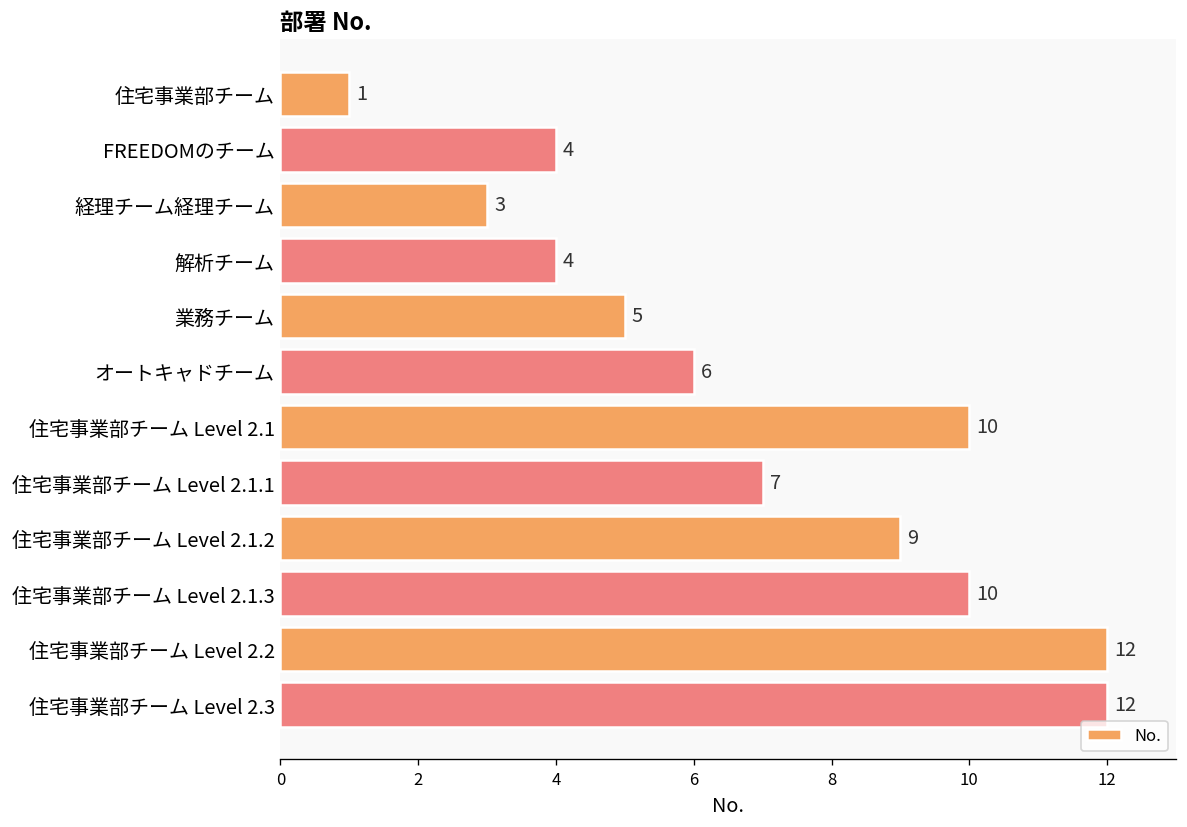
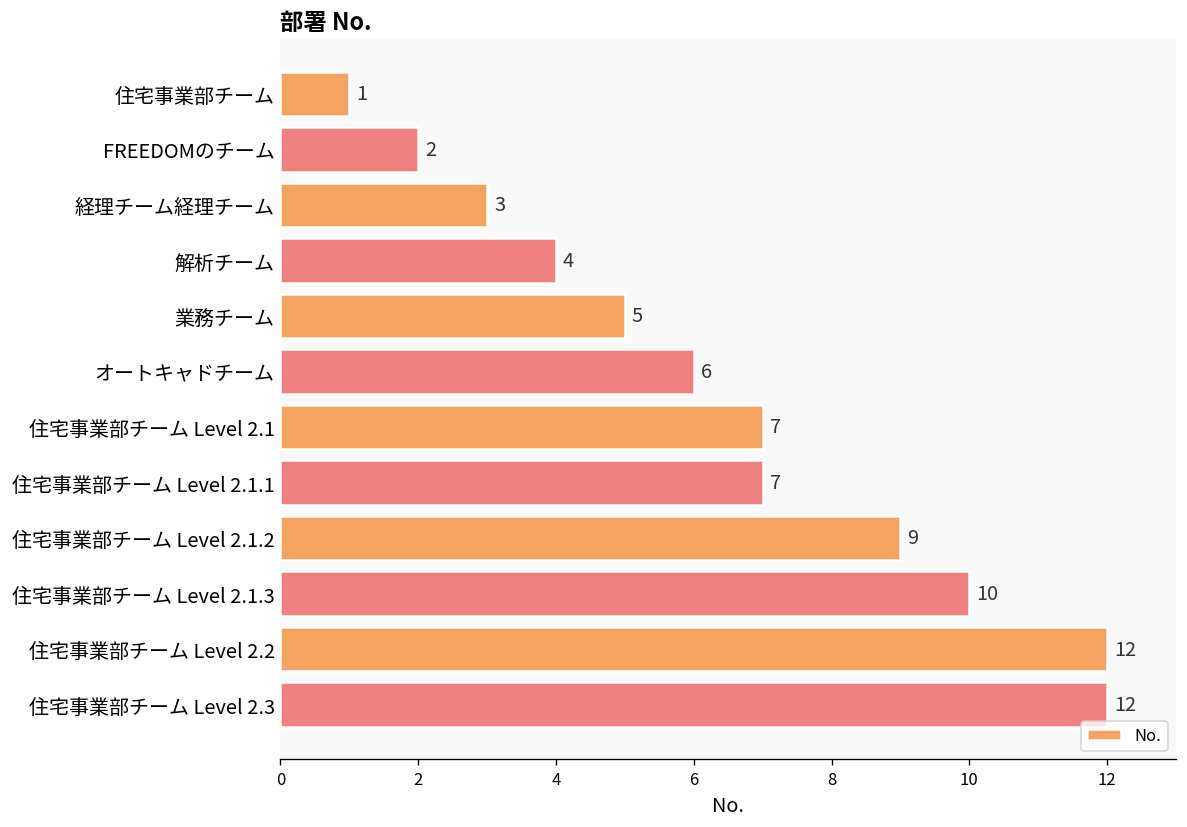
  {
    "住宅事業部チーム": 1,
-   "FREEDOMのチーム": 4,
+   "FREEDOMのチーム": 2,
    "経理チーム経理チーム": 3,
    "解析チーム": 4,
    "業務チーム": 5,
    "オートキャドチーム": 6,
-   "住宅事業部チーム Level 2.1": 10,
+   "住宅事業部チーム Level 2.1": 7,
    "住宅事業部チーム Level 2.1.1": 7,
    "住宅事業部チーム Level 2.1.2": 9,
    "住宅事業部チーム Level 2.1.3": 10,
    "住宅事業部チーム Level 2.2": 12,
    "住宅事業部チーム Level 2.3": 12
  }
